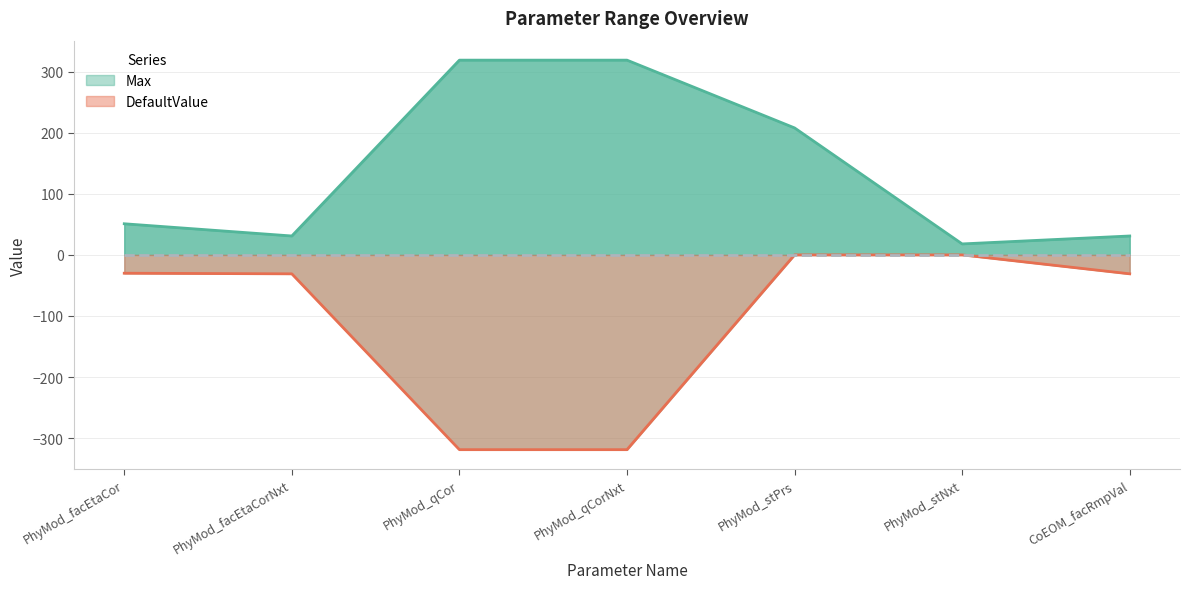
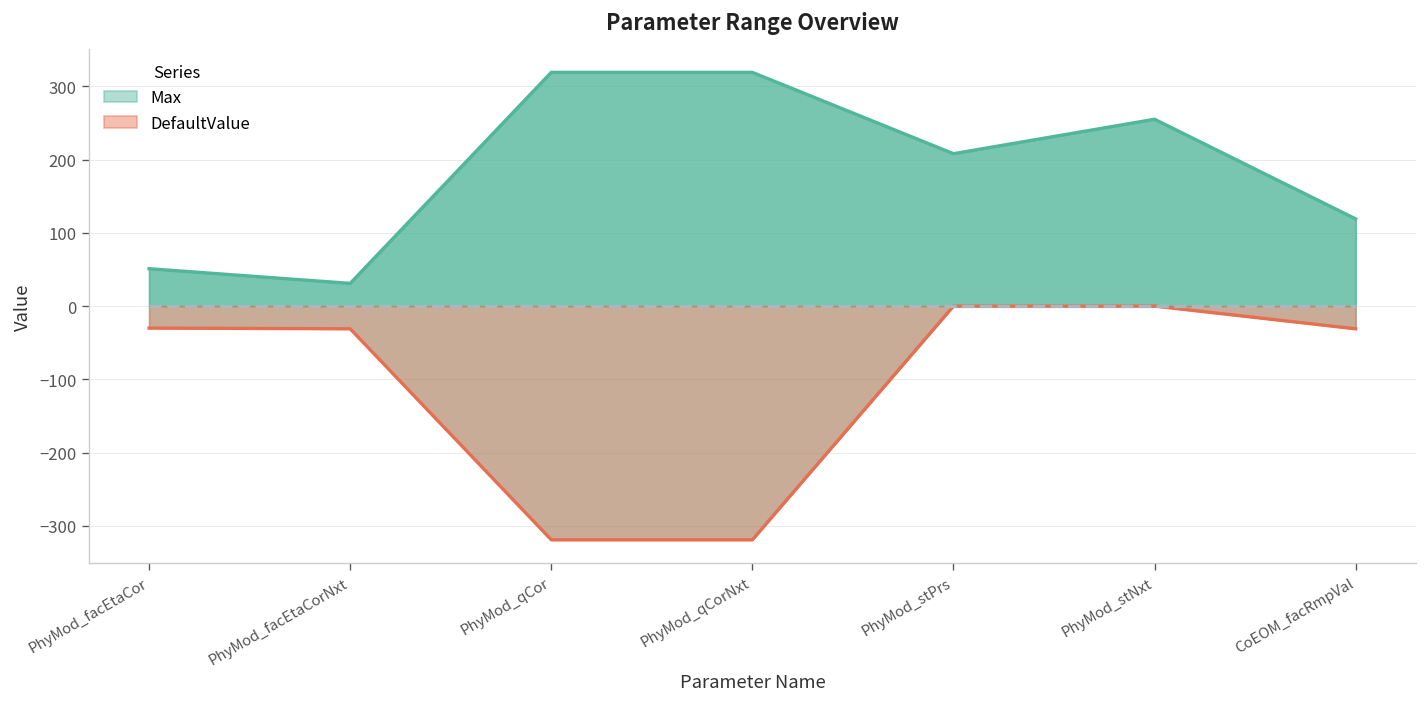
  {
    "Max": {
      "PhyMod_facEtaCor": 50,
      "PhyMod_facEtaCorNxt": 30,
      "PhyMod_qCor": 320,
      "PhyMod_qCorNxt": 320,
      "PhyMod_stPrs": 210,
-     "PhyMod_stNxt": 20,
-     "CoEOM_facRmpVal": 30
+     "PhyMod_stNxt": 260,
+     "CoEOM_facRmpVal": 120
    }
  }
